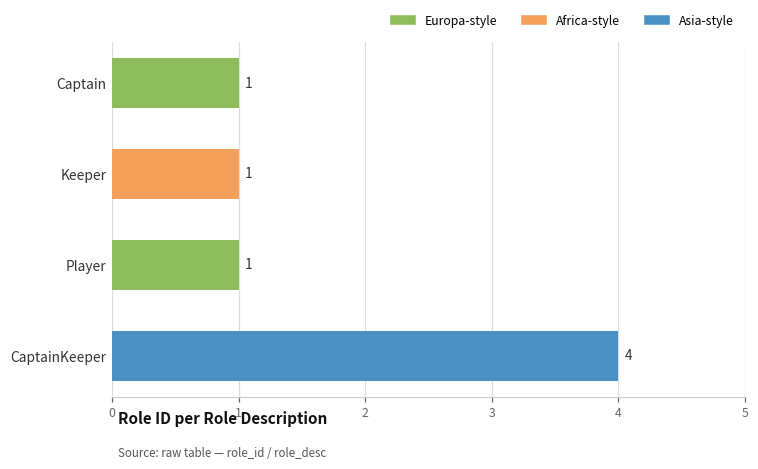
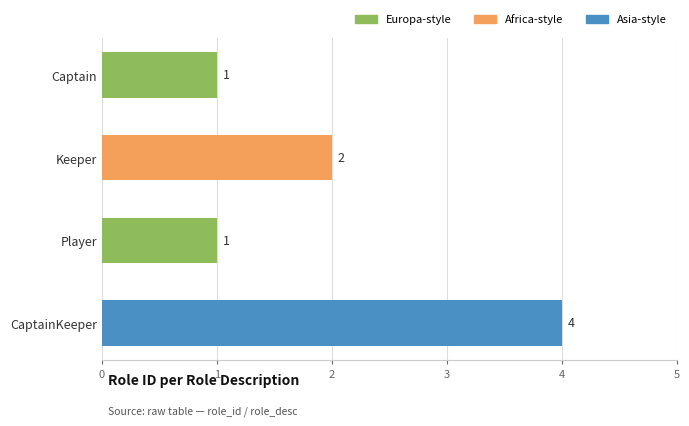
  {
    "Captain": 1,
-   "Keeper": 1,
+   "Keeper": 2,
    "Player": 1,
    "CaptainKeeper": 4
  }
